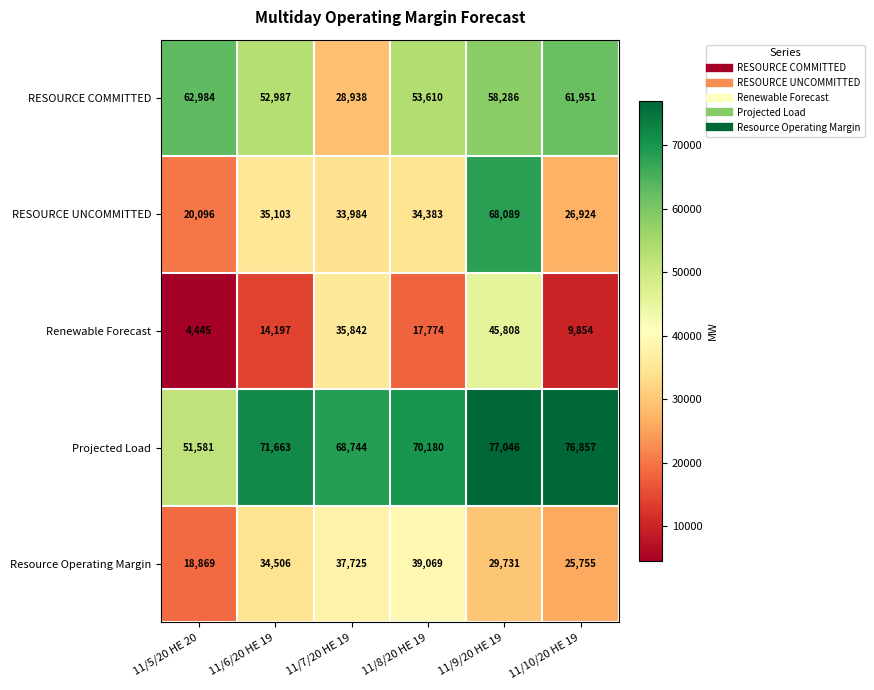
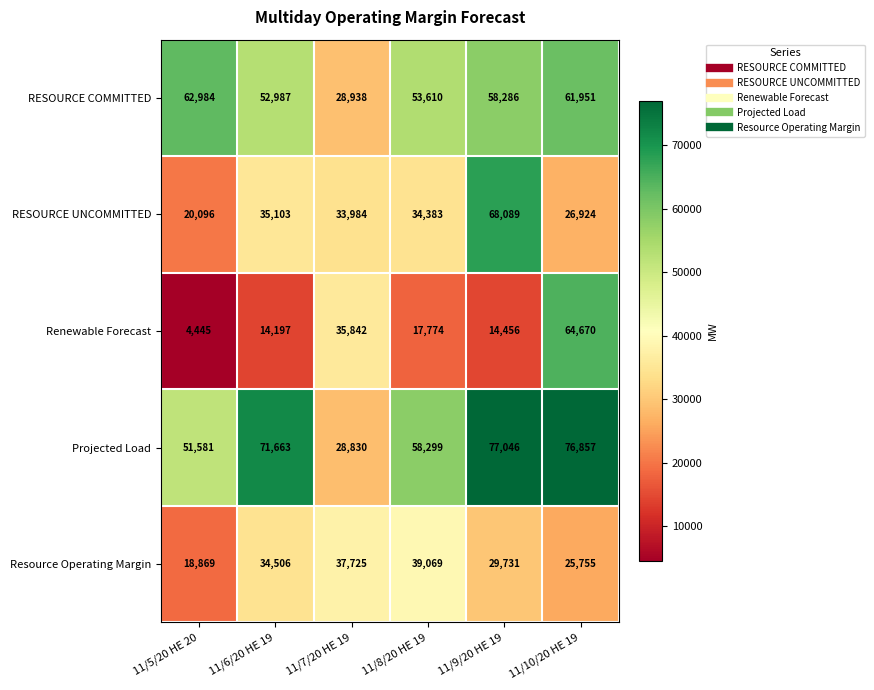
  {
    "RESOURCE COMMITTED": {
      "11/5/20 HE 20": "62,984",
      "11/6/20 HE 19": "52,987",
      "11/7/20 HE 19": "28,938",
      "11/8/20 HE 19": "53,610",
      "11/9/20 HE 19": "58,286",
      "11/10/20 HE 19": "61,951"
    },
    "RESOURCE UNCOMMITTED": {
      "11/5/20 HE 20": "20,096",
      "11/6/20 HE 19": "35,103",
      "11/7/20 HE 19": "33,984",
      "11/8/20 HE 19": "34,383",
      "11/9/20 HE 19": "68,089",
      "11/10/20 HE 19": "26,924"
    },
    "Renewable Forecast": {
      "11/5/20 HE 20": "4,445",
      "11/6/20 HE 19": "14,197",
      "11/7/20 HE 19": "35,842",
      "11/8/20 HE 19": "17,774",
-     "11/9/20 HE 19": "45,808",
-     "11/10/20 HE 19": "9,854"
+     "11/9/20 HE 19": "14,456",
+     "11/10/20 HE 19": "64,670"
    },
    "Projected Load": {
      "11/5/20 HE 20": "51,581",
      "11/6/20 HE 19": "71,663",
-     "11/7/20 HE 19": "68,744",
-     "11/8/20 HE 19": "70,180",
+     "11/7/20 HE 19": "28,830",
+     "11/8/20 HE 19": "58,299",
      "11/9/20 HE 19": "77,046",
      "11/10/20 HE 19": "76,857"
    },
    "Resource Operating Margin": {
      "11/5/20 HE 20": "18,869",
      "11/6/20 HE 19": "34,506",
      "11/7/20 HE 19": "37,725",
      "11/8/20 HE 19": "39,069",
      "11/9/20 HE 19": "29,731",
      "11/10/20 HE 19": "25,755"
    }
  }
